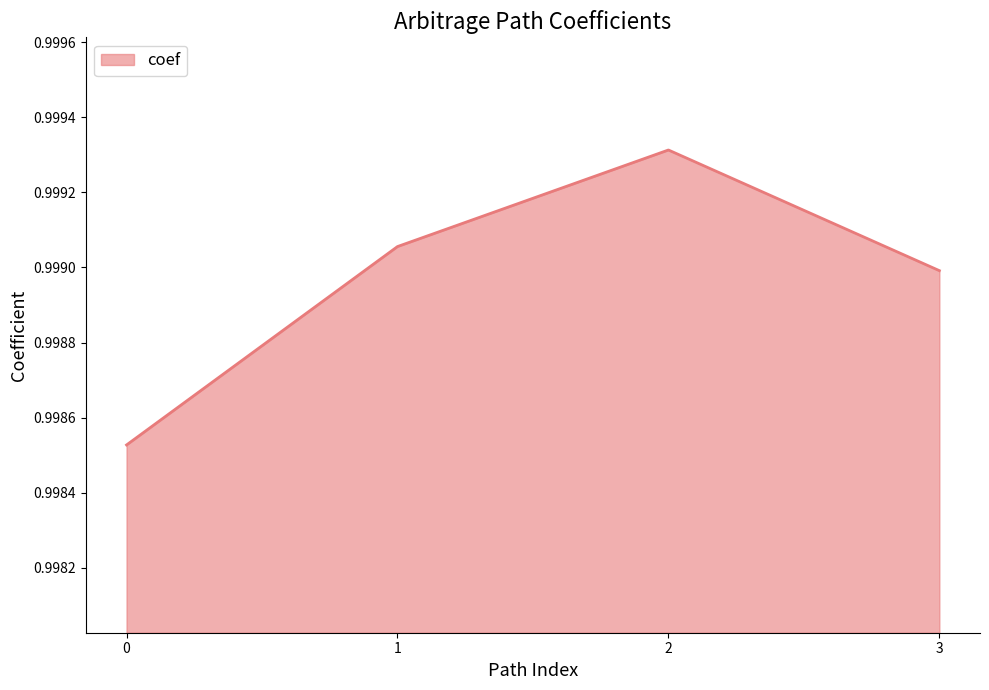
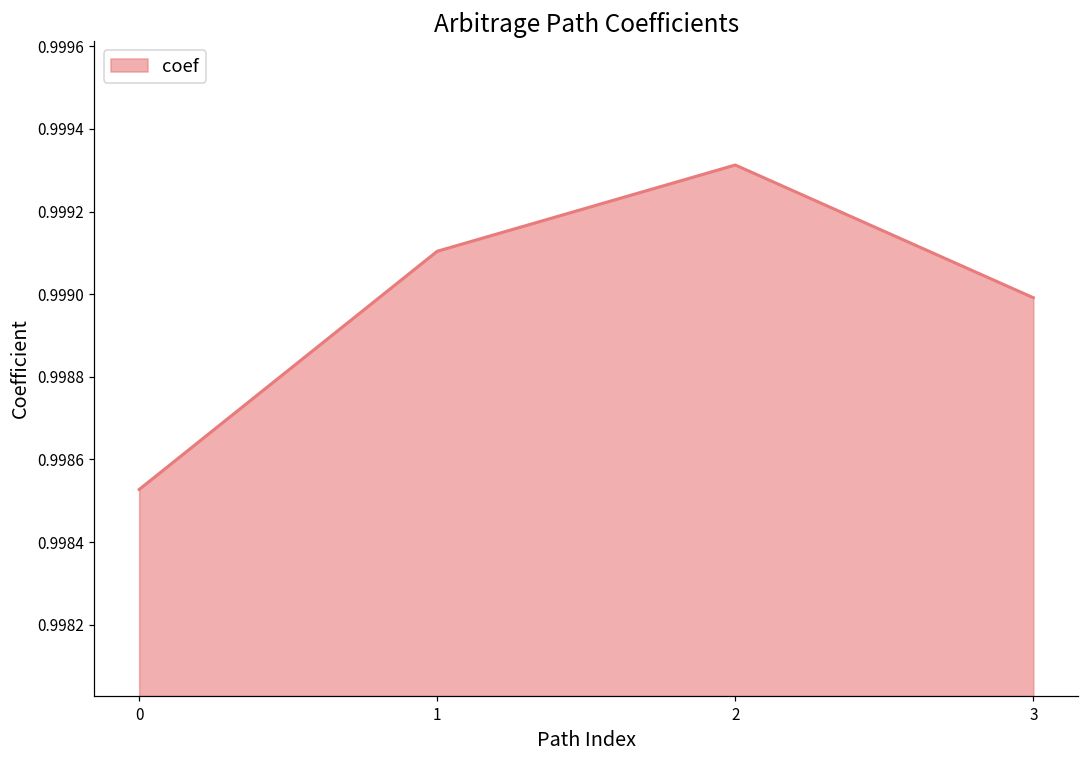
  {
    "0": 0.99853,
-   "1": 0.99906,
+   "1": 0.99910,
    "2": 0.99931,
    "3": 0.99899
  }
